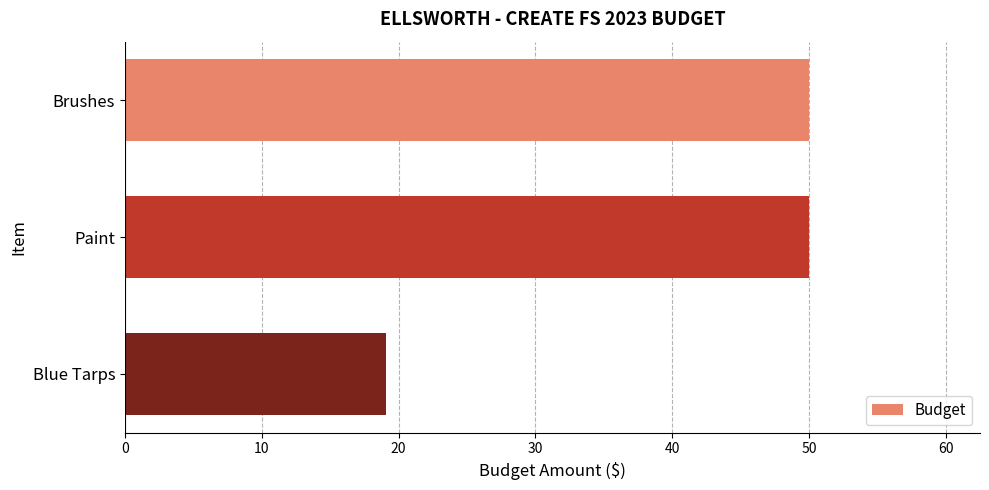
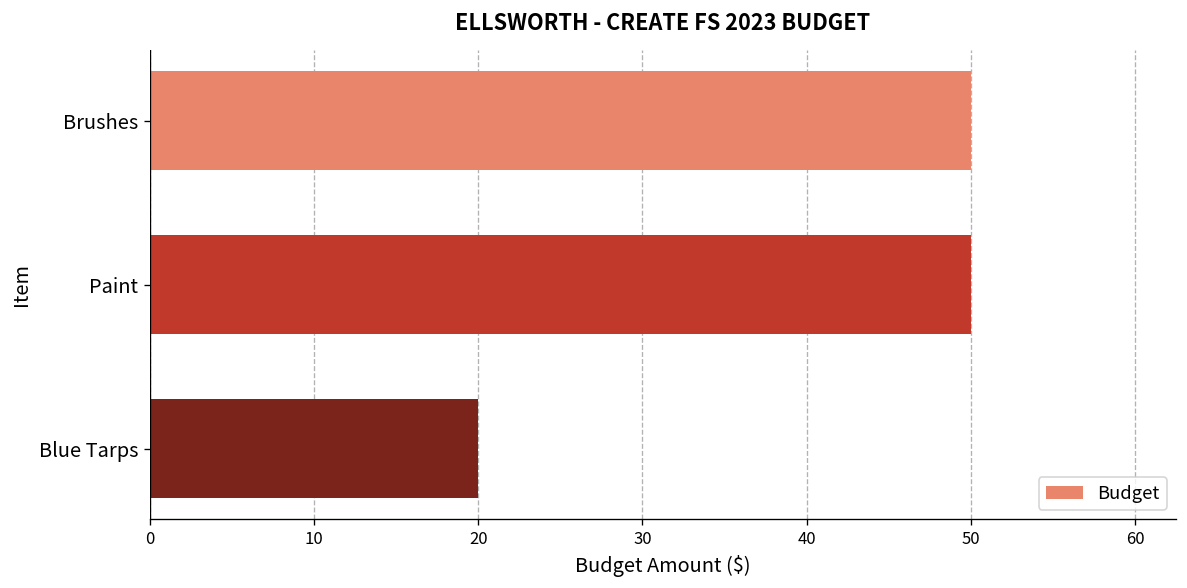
  {
    "Brushes": 50.0,
    "Paint": 50.0,
-   "Blue Tarps": 19.1
+   "Blue Tarps": 20.0
  }
